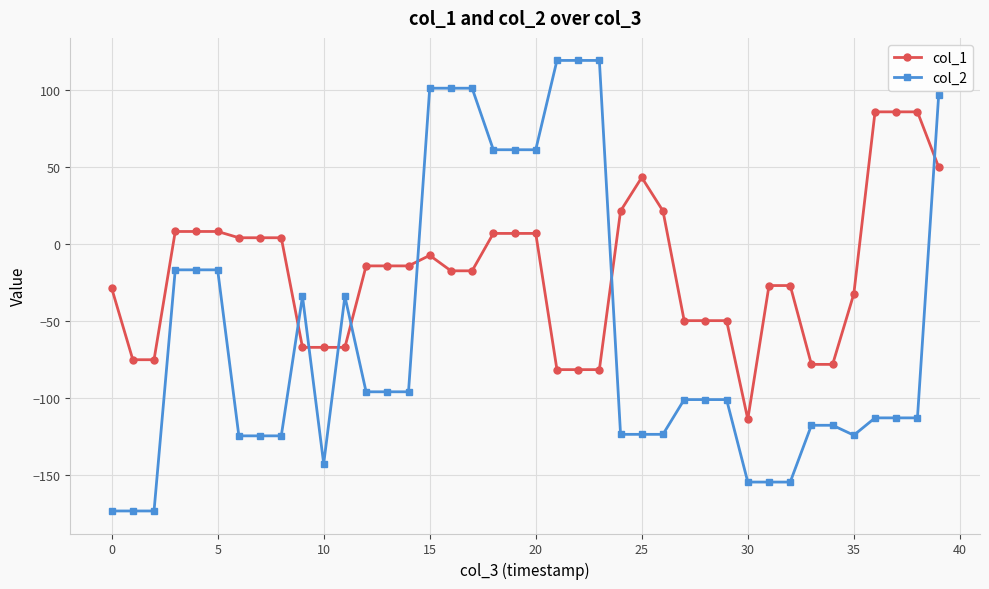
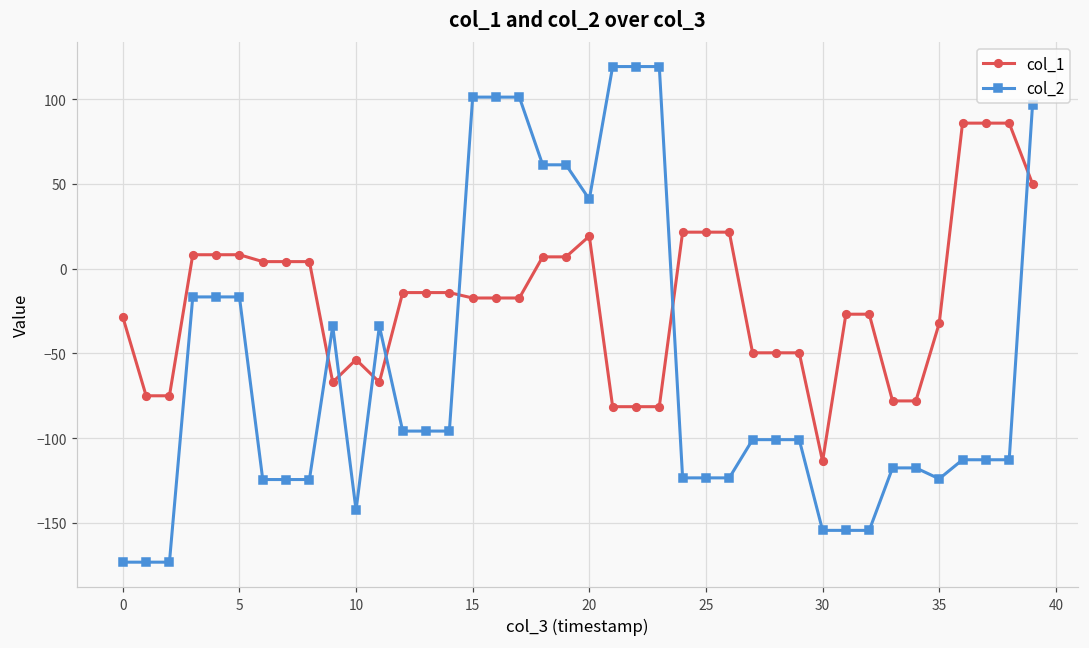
  {
    "col_1": {
      "0": -28,
      "5": 8,
-     "10": -67,
-     "15": -7,
-     "20": 7,
-     "25": 43,
+     "10": -54,
+     "15": -17,
+     "20": 19,
+     "25": 22,
      "30": -114,
      "35": -32
    },
    "col_2": {
      "0": -173,
      "5": -17,
      "10": -142,
      "15": 101,
-     "20": 61,
+     "20": 41,
      "25": -123,
      "30": -154,
      "35": -124
    }
  }
